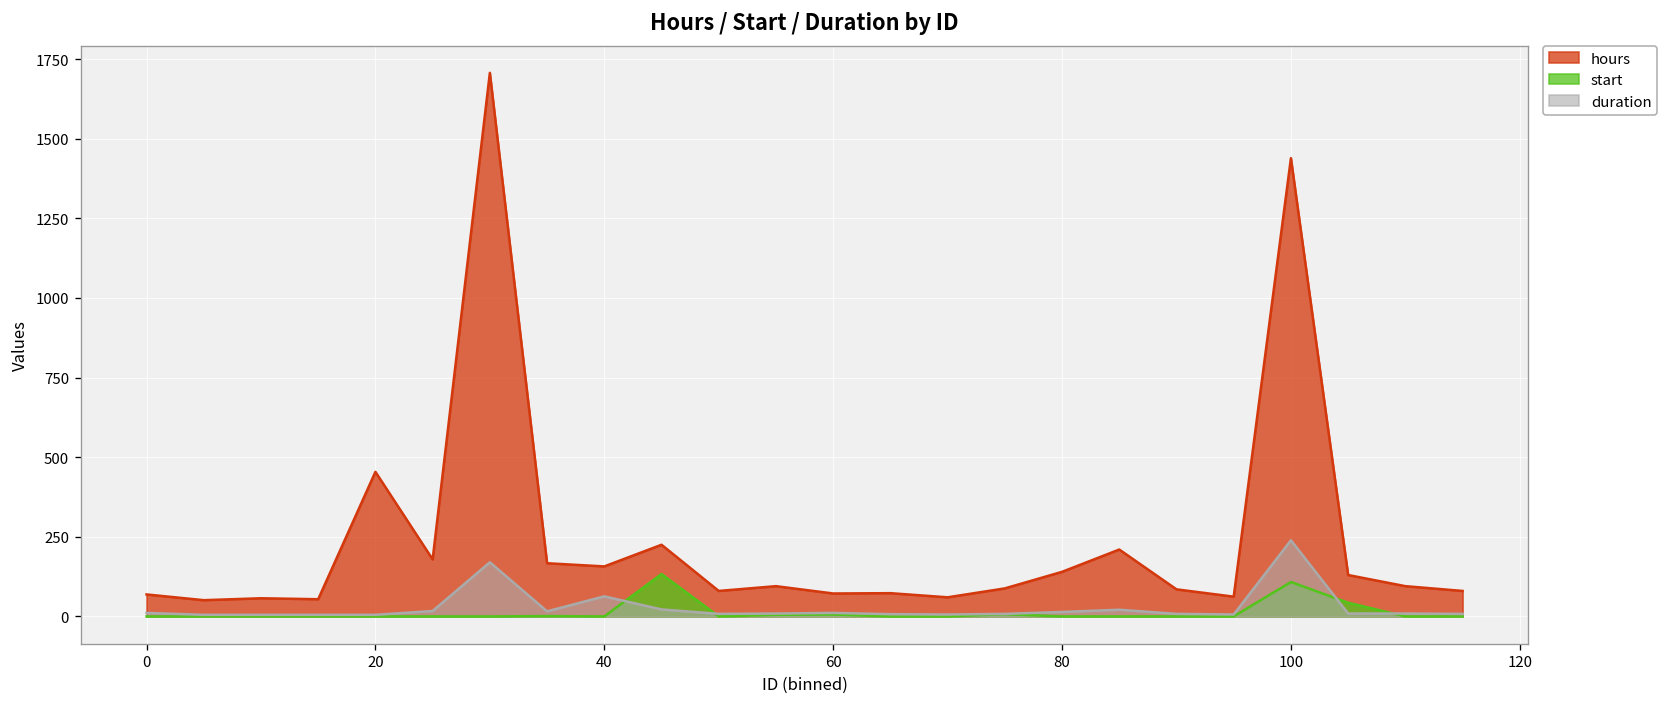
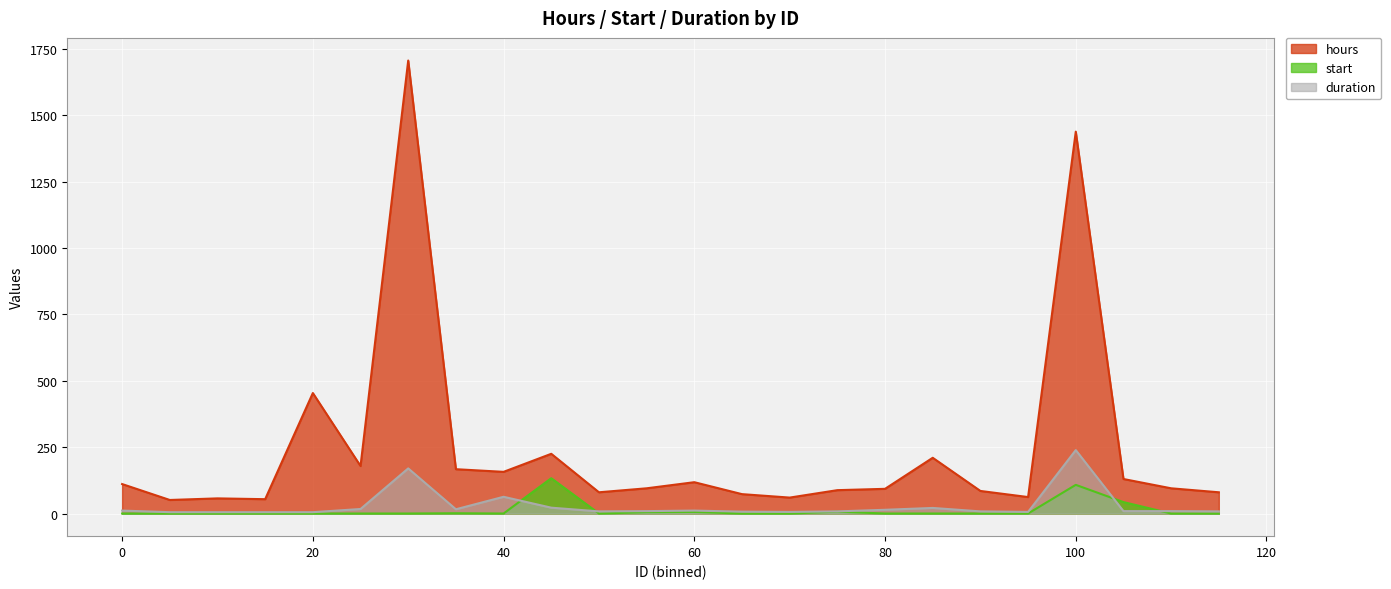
  {
    "hours": {
-     "0": 70,
+     "0": 110,
      "20": 450,
      "40": 160,
-     "60": 70,
-     "80": 140,
+     "60": 120,
+     "80": 90,
      "100": 1440
    },
    "start": {
      "0": 0,
      "40": 0,
      "80": 0,
      "100": 110
    },
    "duration": {
      "0": 10,
      "40": 60,
      "80": 10,
      "100": 240
    }
  }
